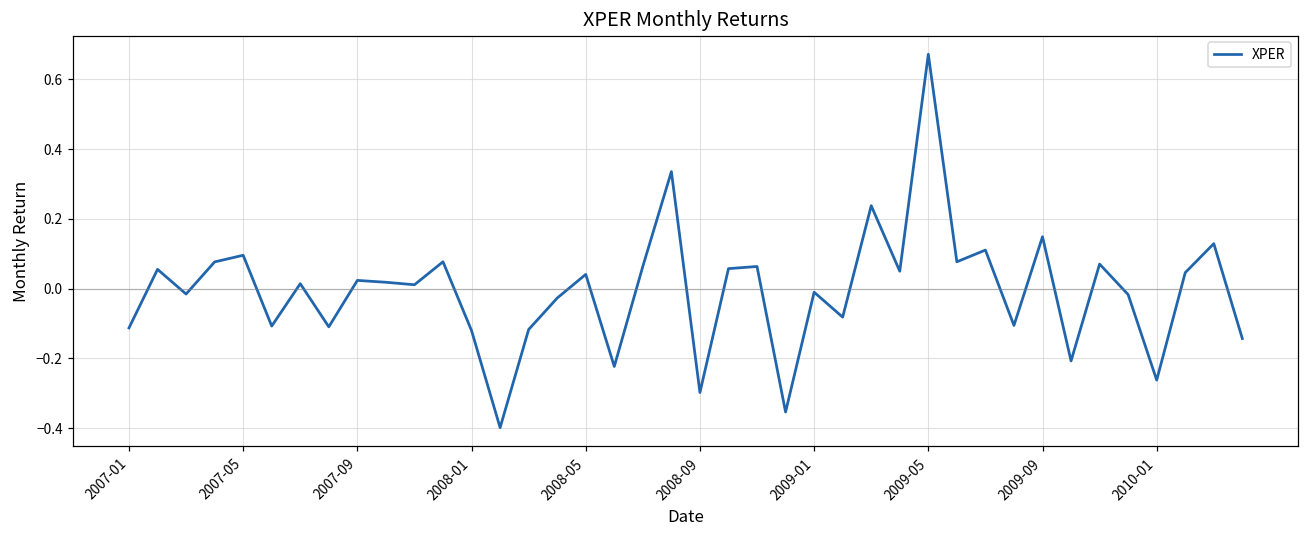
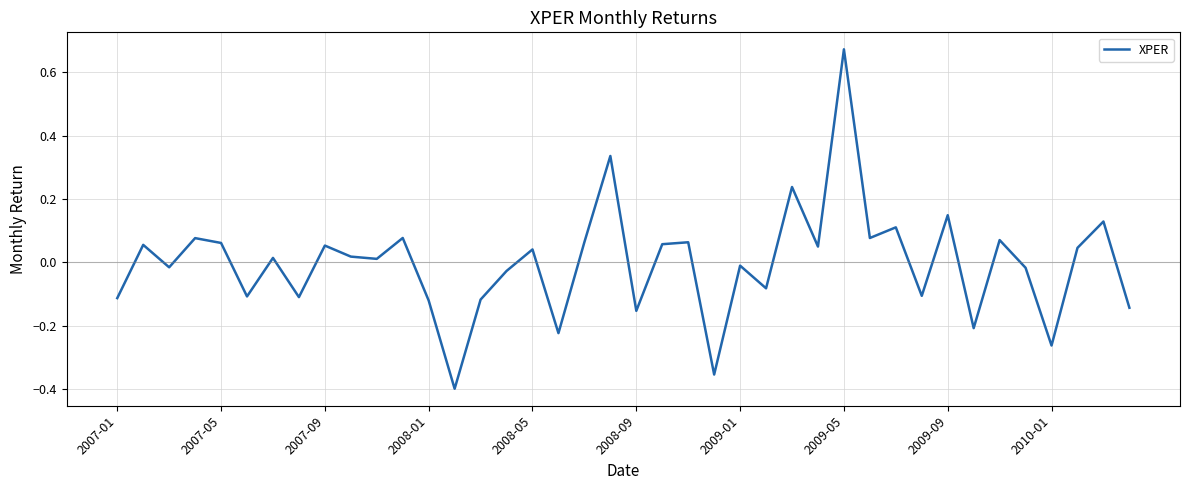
  {
    "2007-01": -0.11,
-   "2007-05": 0.10,
-   "2007-09": 0.02,
+   "2007-05": 0.06,
+   "2007-09": 0.05,
    "2008-01": -0.12,
    "2008-05": 0.04,
-   "2008-09": -0.30,
+   "2008-09": -0.15,
    "2009-01": -0.01,
    "2009-05": 0.67,
    "2009-09": 0.15,
    "2010-01": -0.26
  }
